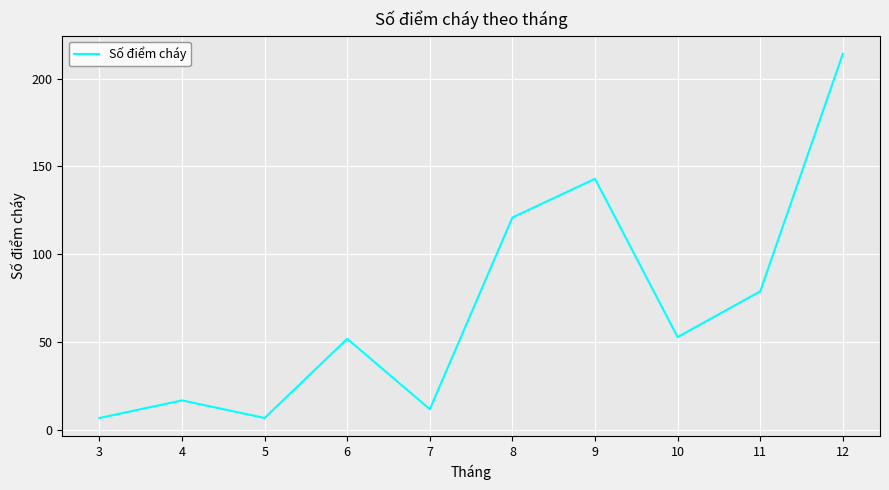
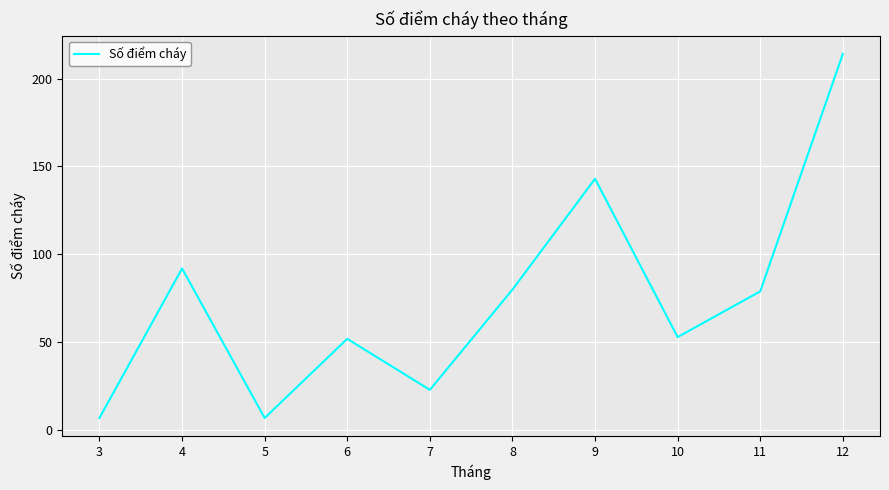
  {
    "3": 7,
-   "4": 17,
+   "4": 92,
    "5": 7,
    "6": 52,
-   "7": 12,
-   "8": 121,
+   "7": 23,
+   "8": 80,
    "9": 143,
    "10": 53,
    "11": 79,
    "12": 214
  }
